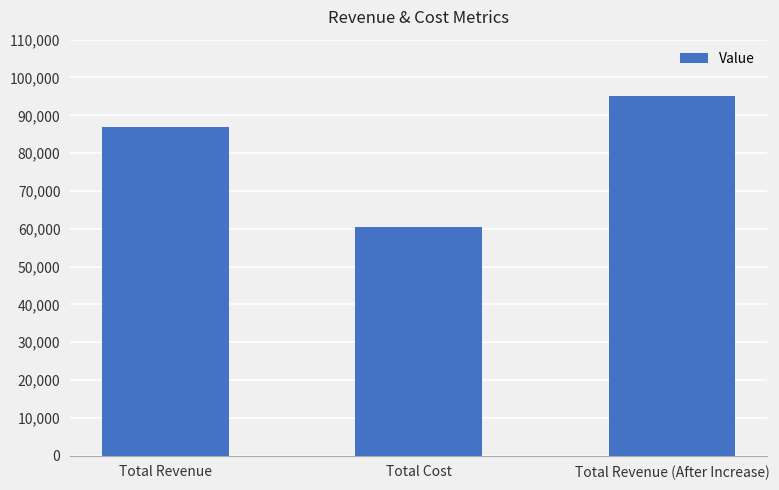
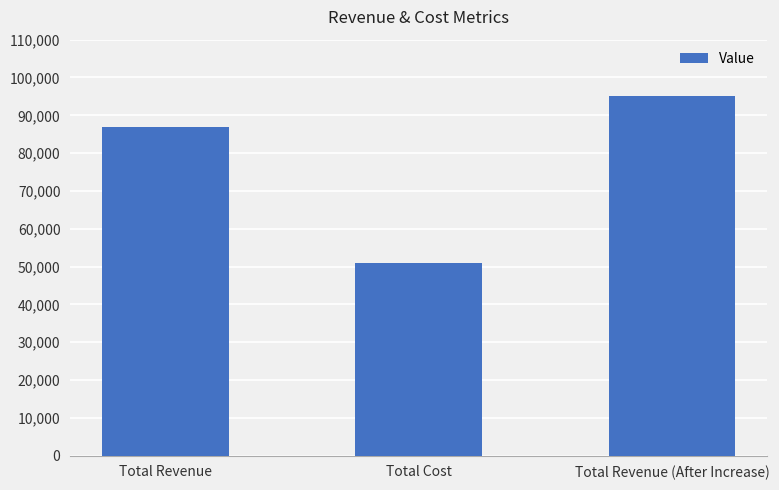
  {
    "Total Revenue": "87,000",
-   "Total Cost": "60,000",
+   "Total Cost": "51,000",
    "Total Revenue (After Increase)": "95,000"
  }
